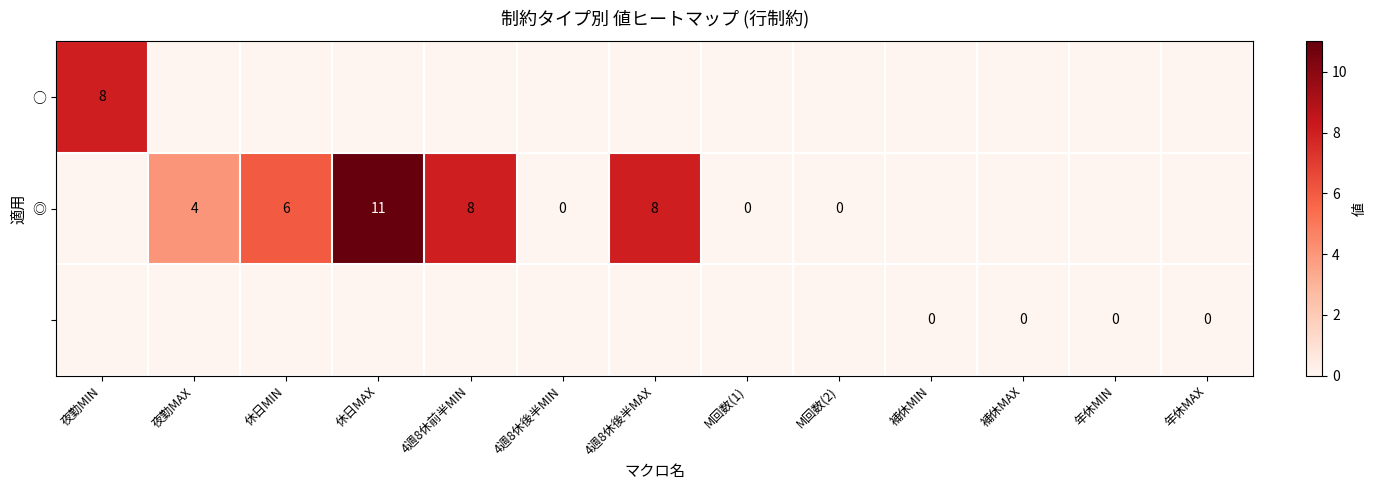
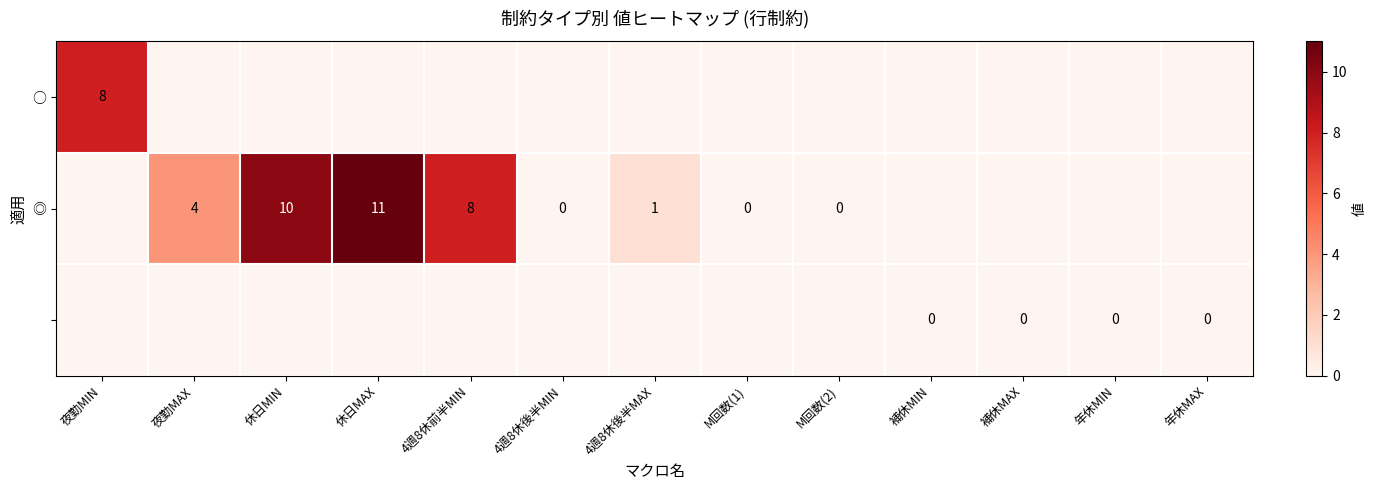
  {
    "○": {
      "夜勤MIN": 8
    },
    "◎": {
      "夜勤MAX": 4,
-     "休日MIN": 6,
+     "休日MIN": 10,
      "休日MAX": 11,
      "4週8休前半MIN": 8,
      "4週8休後半MIN": 0,
-     "4週8休後半MAX": 8,
+     "4週8休後半MAX": 1,
      "M回数(1)": 0,
      "M回数(2)": 0
    }
  }
